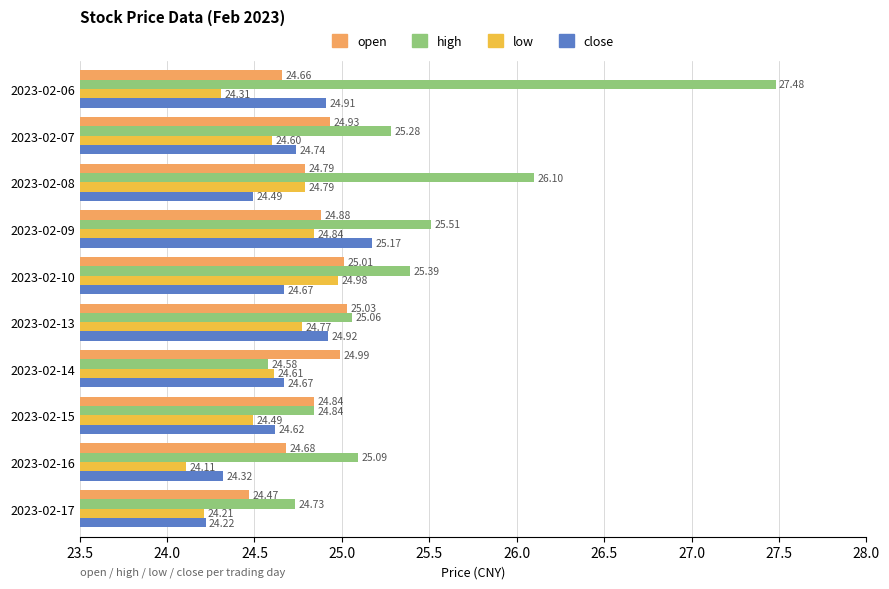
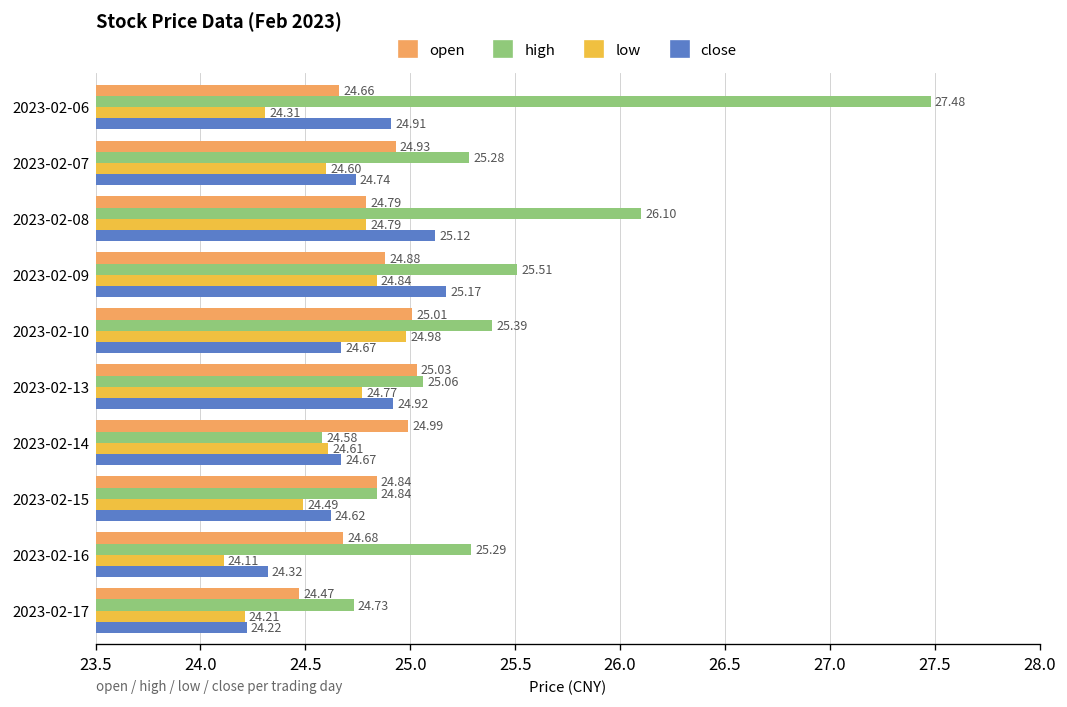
  {
    "high": {
      "2023-02-06": 27.48,
      "2023-02-07": 25.28,
      "2023-02-08": 26.10,
      "2023-02-09": 25.51,
      "2023-02-10": 25.39,
      "2023-02-13": 25.06,
      "2023-02-14": 24.58,
      "2023-02-15": 24.84,
-     "2023-02-16": 25.09,
+     "2023-02-16": 25.29,
      "2023-02-17": 24.73
    },
    "close": {
      "2023-02-06": 24.91,
      "2023-02-07": 24.74,
-     "2023-02-08": 24.49,
+     "2023-02-08": 25.12,
      "2023-02-09": 25.17,
      "2023-02-10": 24.67,
      "2023-02-13": 24.92,
      "2023-02-14": 24.67,
      "2023-02-15": 24.62,
      "2023-02-16": 24.32,
      "2023-02-17": 24.22
    }
  }
